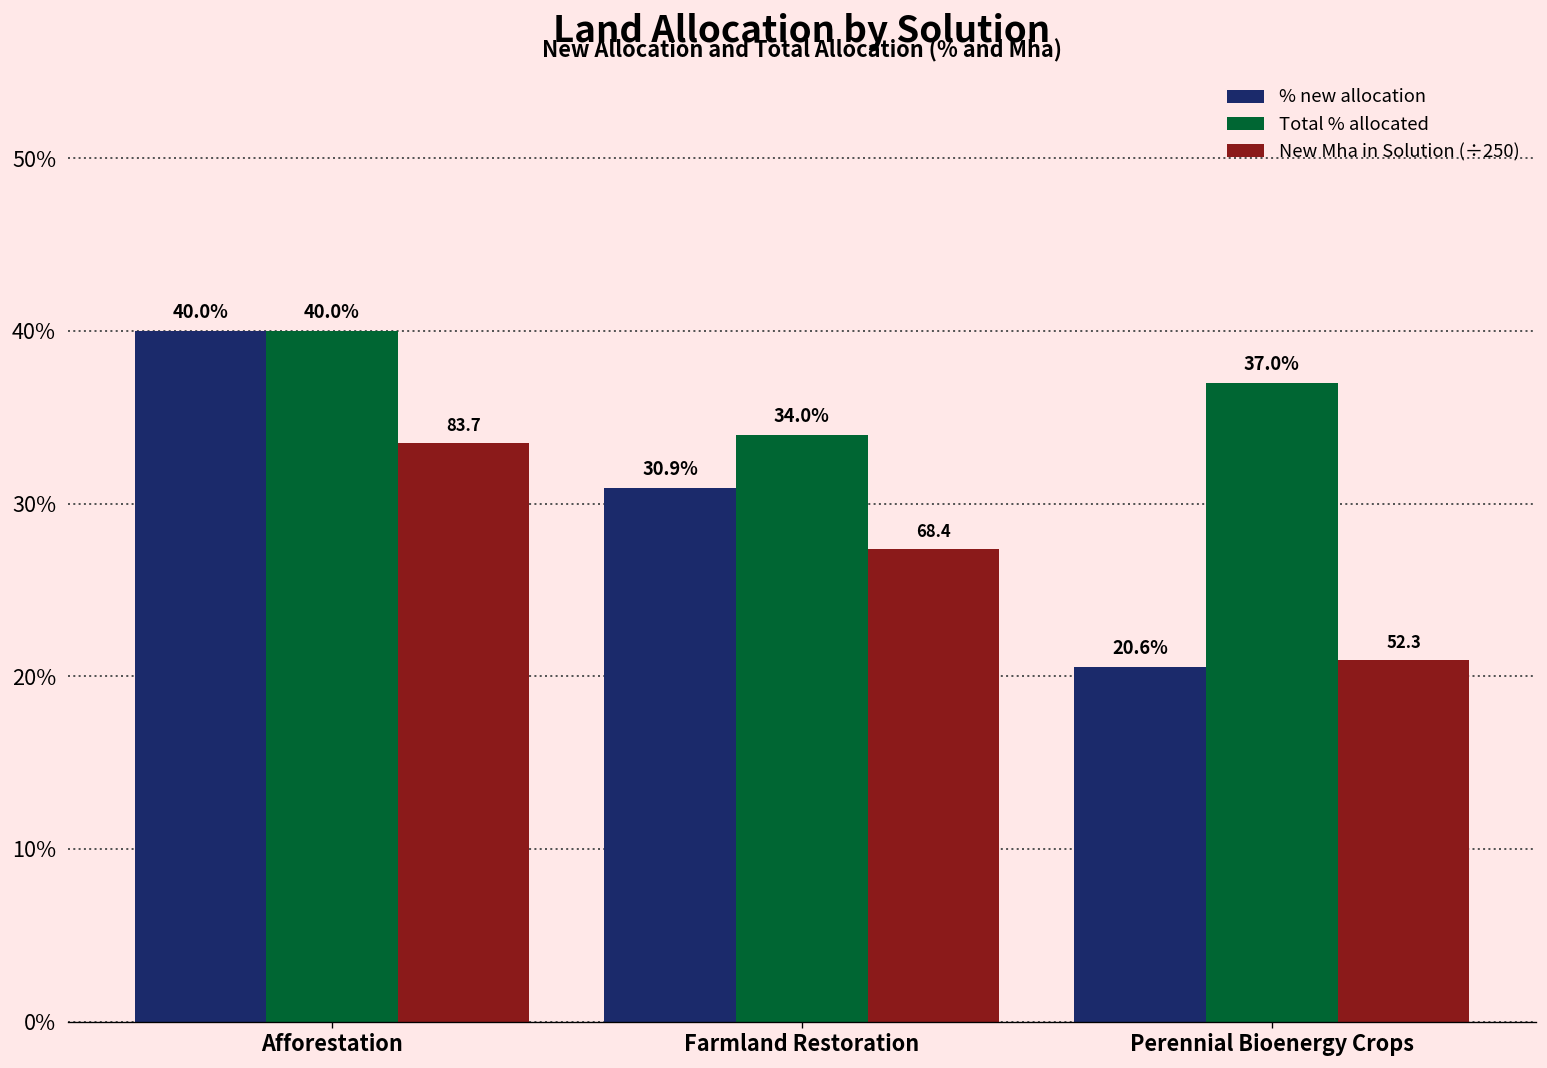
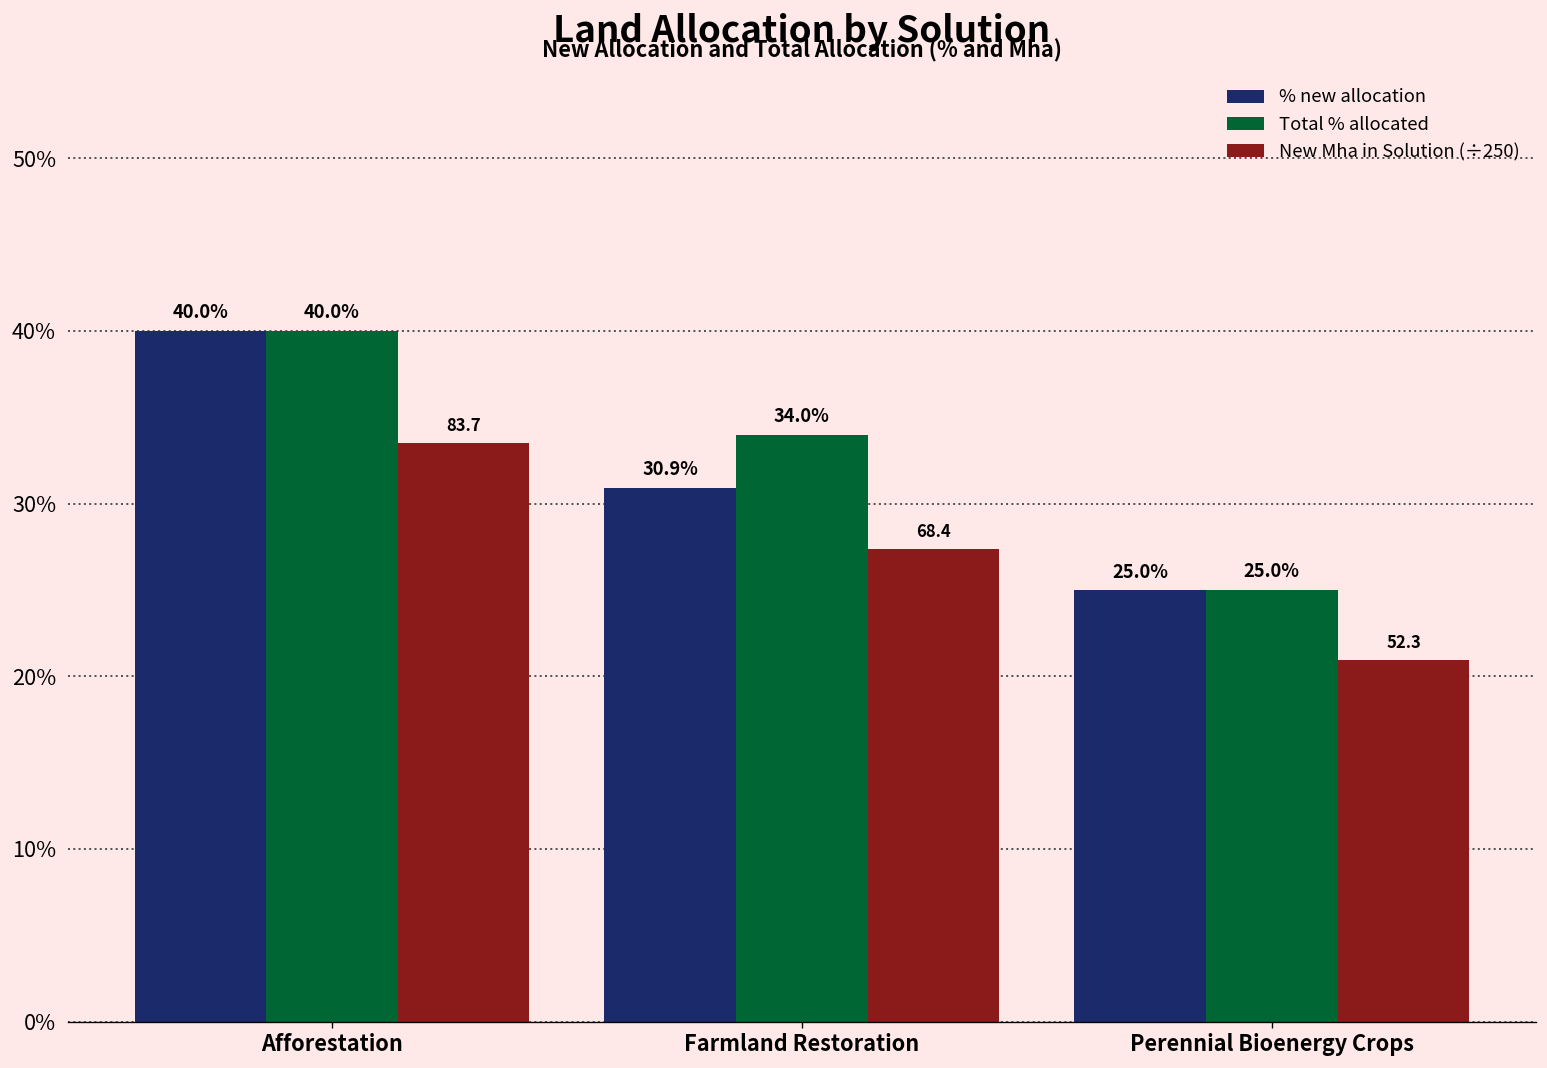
  {
    "% new allocation": {
      "Afforestation": "40.0%",
      "Farmland Restoration": "30.9%",
-     "Perennial Bioenergy Crops": "20.6%"
+     "Perennial Bioenergy Crops": "25.0%"
    },
    "Total % allocated": {
      "Afforestation": "40.0%",
      "Farmland Restoration": "34.0%",
-     "Perennial Bioenergy Crops": "37.0%"
+     "Perennial Bioenergy Crops": "25.0%"
    }
  }
